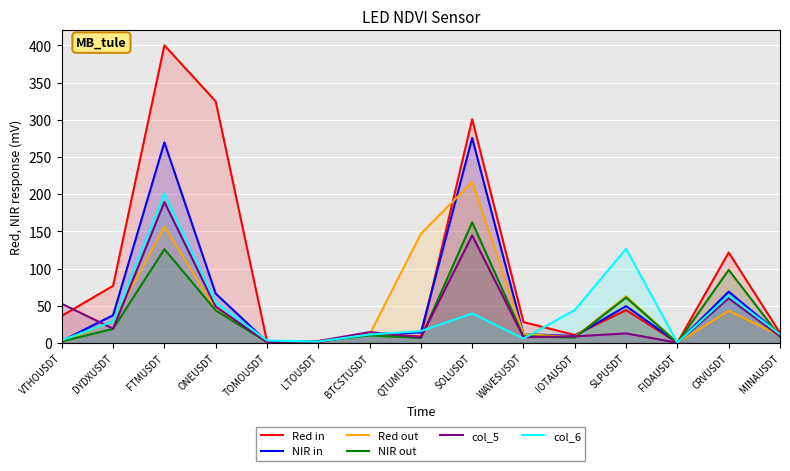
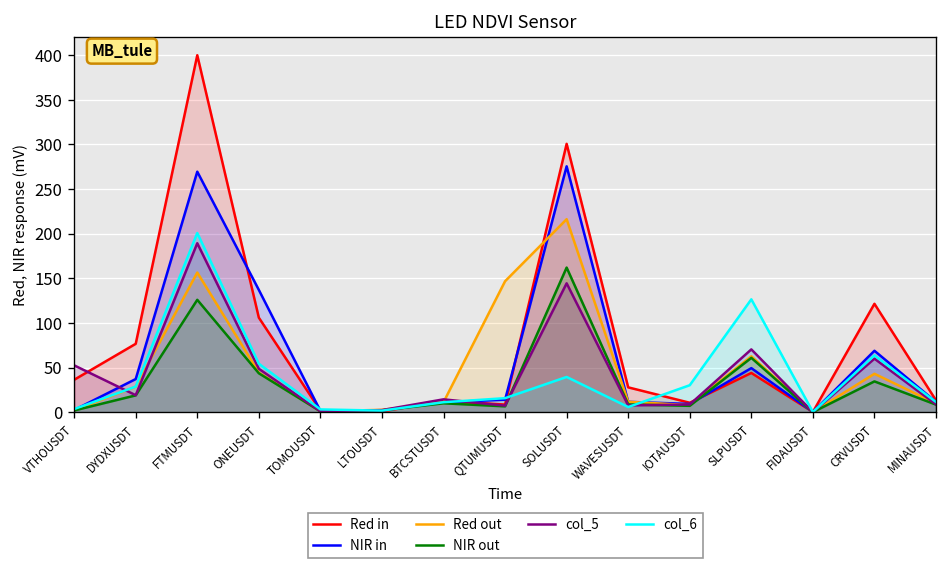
  {
    "Red in": {
      "VTHOUSDT": 40,
      "DYDXUSDT": 80,
      "FTMUSDT": 400,
-     "ONEUSDT": 320,
+     "ONEUSDT": 110,
      "SOLUSDT": 300,
      "WAVESUSDT": 30,
      "SLPUSDT": 40,
      "CRVUSDT": 120
    },
    "NIR in": {
      "DYDXUSDT": 40,
      "FTMUSDT": 270,
-     "ONEUSDT": 70,
+     "ONEUSDT": 140,
      "SOLUSDT": 280,
      "SLPUSDT": 50,
      "CRVUSDT": 70
    },
    "Red out": {
      "FTMUSDT": 160,
      "QTUMUSDT": 150,
      "SOLUSDT": 220,
      "CRVUSDT": 40
    },
    "NIR out": {
      "FTMUSDT": 130,
      "SOLUSDT": 160,
-     "CRVUSDT": 100
+     "CRVUSDT": 30
    },
    "col_5": {
      "VTHOUSDT": 50,
      "FTMUSDT": 190,
      "ONEUSDT": 50,
      "SOLUSDT": 140,
-     "SLPUSDT": 10,
+     "SLPUSDT": 70,
      "CRVUSDT": 60
    },
    "col_6": {
      "FTMUSDT": 200,
      "ONEUSDT": 50,
      "SOLUSDT": 40,
-     "IOTAUSDT": 40,
+     "IOTAUSDT": 30,
      "SLPUSDT": 130,
      "CRVUSDT": 60
    }
  }
